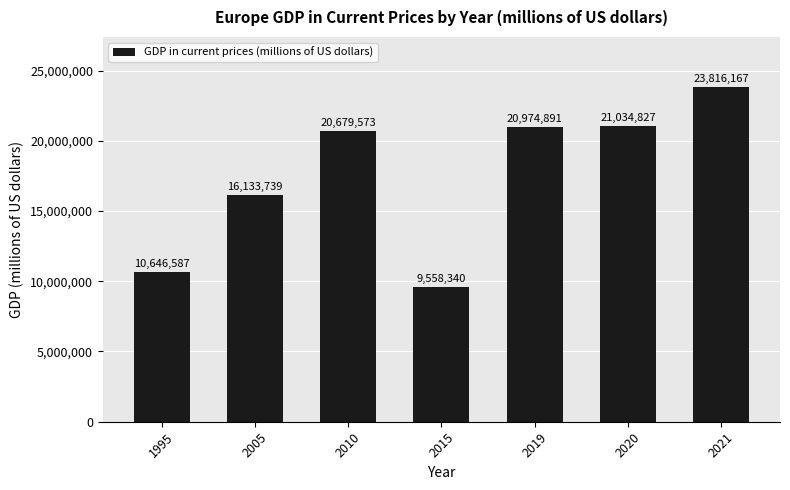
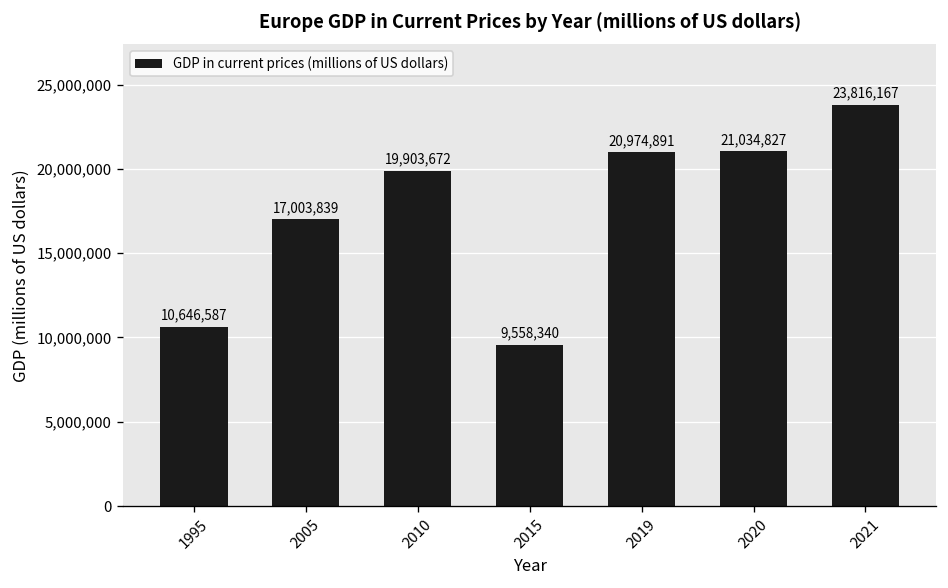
  {
    "1995": "10,646,587",
-   "2005": "16,133,739",
-   "2010": "20,679,573",
+   "2005": "17,003,839",
+   "2010": "19,903,672",
    "2015": "9,558,340",
    "2019": "20,974,891",
    "2020": "21,034,827",
    "2021": "23,816,167"
  }
